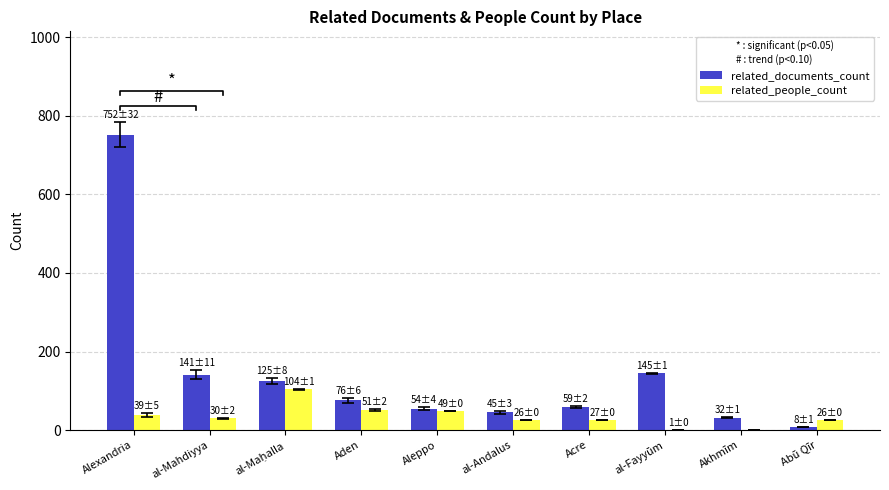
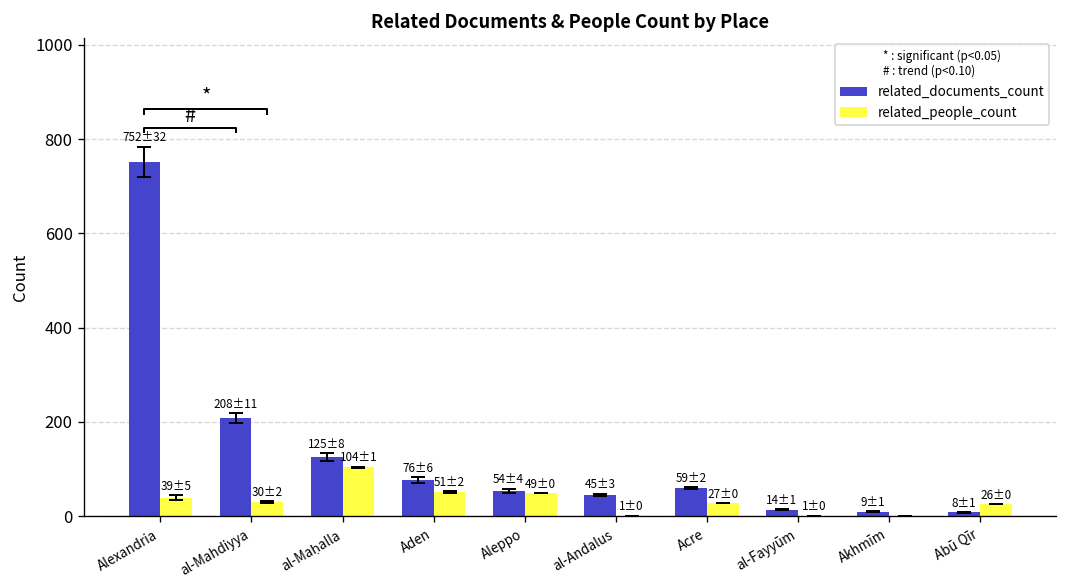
  {
    "related_documents_count": {
-     "al-Mahdiyya": "141±11",
-     "al-Fayyūm": "145±1",
-     "Akhmīm": "32±1"
+     "al-Mahdiyya": "208±11",
+     "al-Fayyūm": "14±1",
+     "Akhmīm": "9±1"
    },
    "related_people_count": {
-     "al-Andalus": "26±0"
+     "al-Andalus": "1±0"
    }
  }
